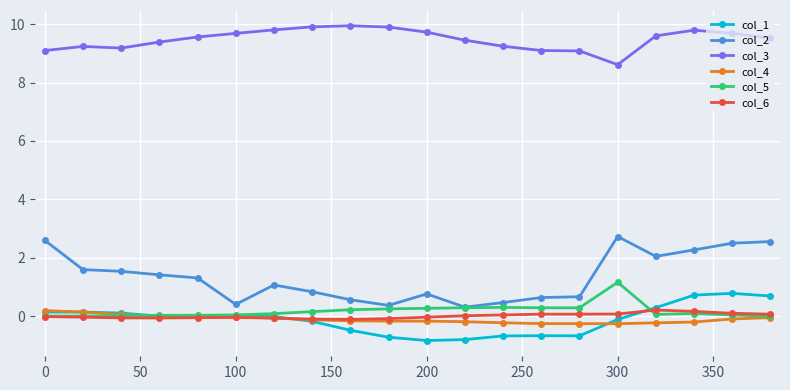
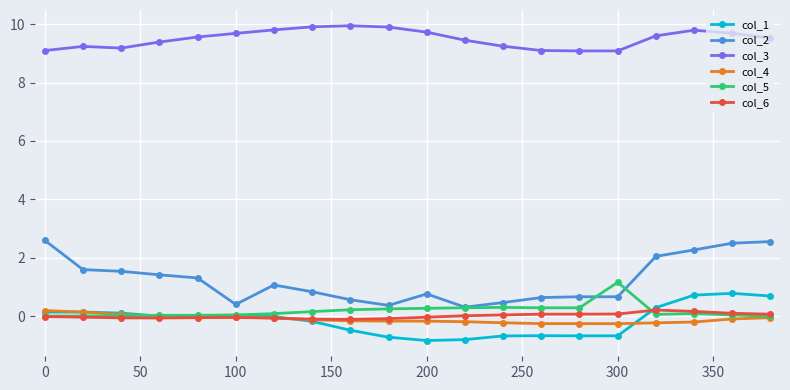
  {
    "col_1": {
      "200": -0.8,
-     "300": -0.1
+     "300": -0.7
    },
    "col_2": {
      "0": 2.6,
      "100": 0.4,
      "200": 0.8,
-     "300": 2.7
+     "300": 0.7
    },
    "col_3": {
      "0": 9.1,
      "100": 9.7,
      "200": 9.7,
-     "300": 8.6
+     "300": 9.1
    },
    "col_5": {
      "200": 0.3,
      "300": 1.2
    }
  }
